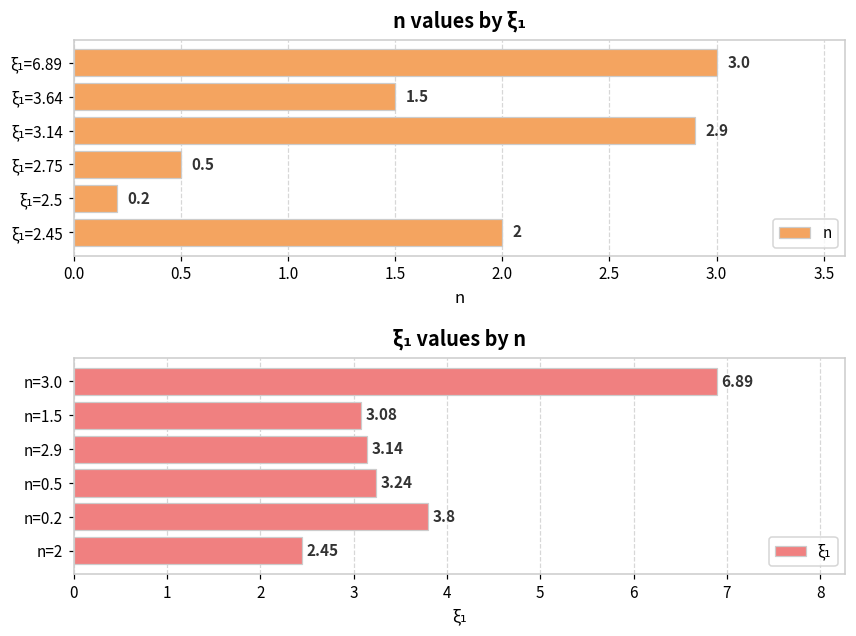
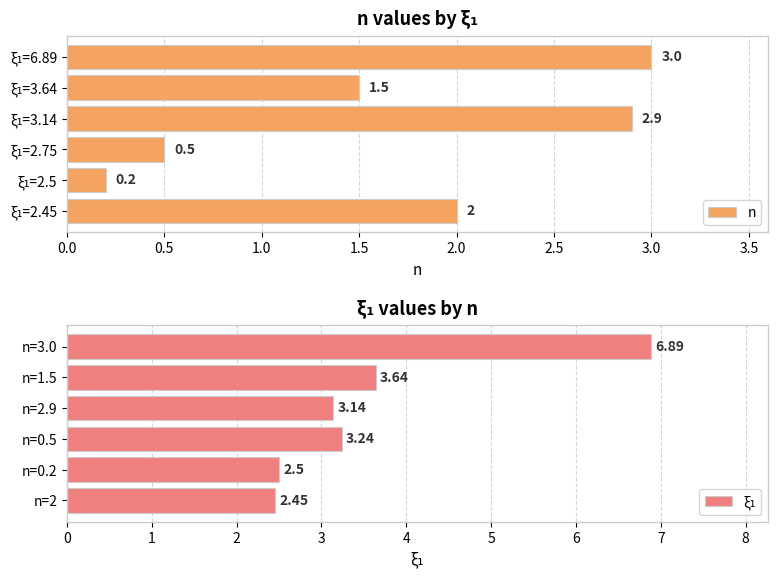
  {
    "n values by ξ₁": {
      "ξ₁=6.89": 3.0,
      "ξ₁=3.64": 1.5,
      "ξ₁=3.14": 2.9,
      "ξ₁=2.75": 0.5,
      "ξ₁=2.5": 0.2,
      "ξ₁=2.45": 2
    },
    "ξ₁ values by n": {
      "n=3.0": 6.89,
-     "n=1.5": 3.08,
+     "n=1.5": 3.64,
      "n=2.9": 3.14,
      "n=0.5": 3.24,
-     "n=0.2": 3.8,
+     "n=0.2": 2.5,
      "n=2": 2.45
    }
  }
